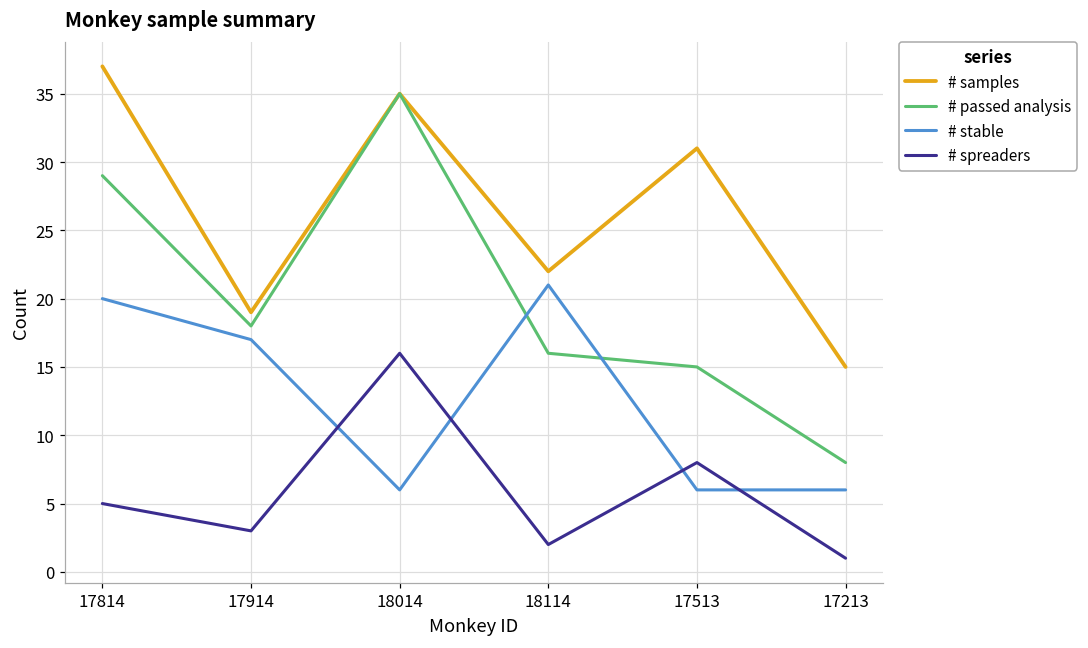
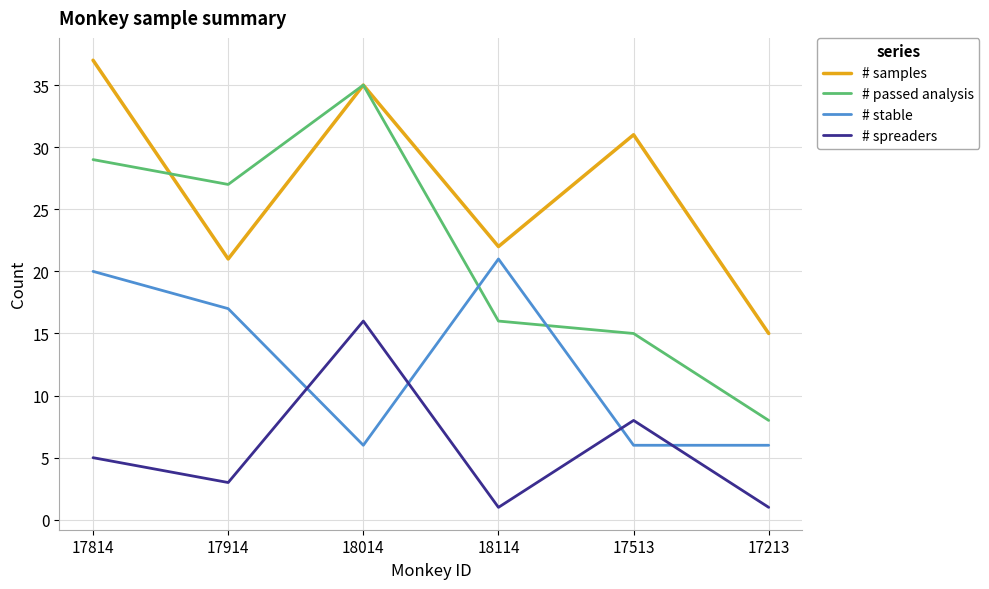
  {
    "# samples": {
      "17814": 37,
-     "17914": 19,
+     "17914": 21,
      "18114": 22,
      "17513": 31,
      "17213": 15
    },
    "# passed analysis": {
      "17814": 29,
-     "17914": 18,
+     "17914": 27,
      "18114": 16,
      "17513": 15,
      "17213": 8
    },
    "# stable": {
      "17814": 20,
      "17914": 17,
      "18014": 6,
      "18114": 21,
      "17513": 6,
      "17213": 6
    },
    "# spreaders": {
      "17814": 5,
      "17914": 3,
      "18014": 16,
-     "18114": 2,
+     "18114": 1,
      "17513": 8,
      "17213": 1
    }
  }
